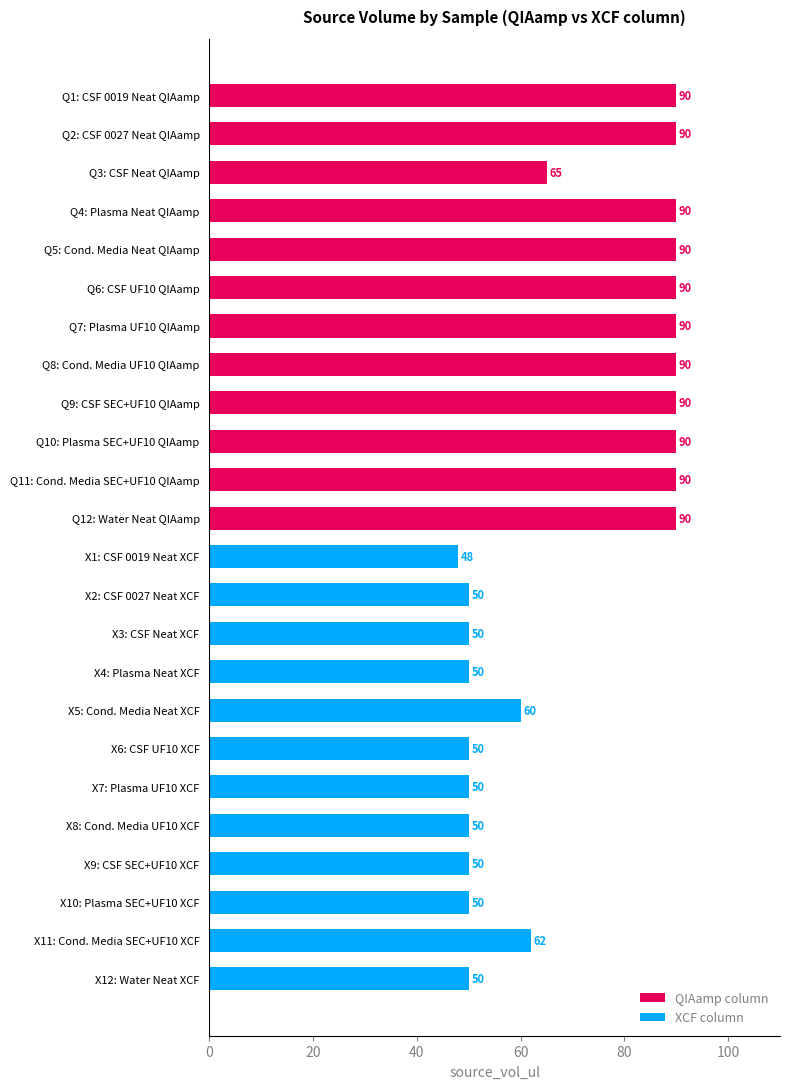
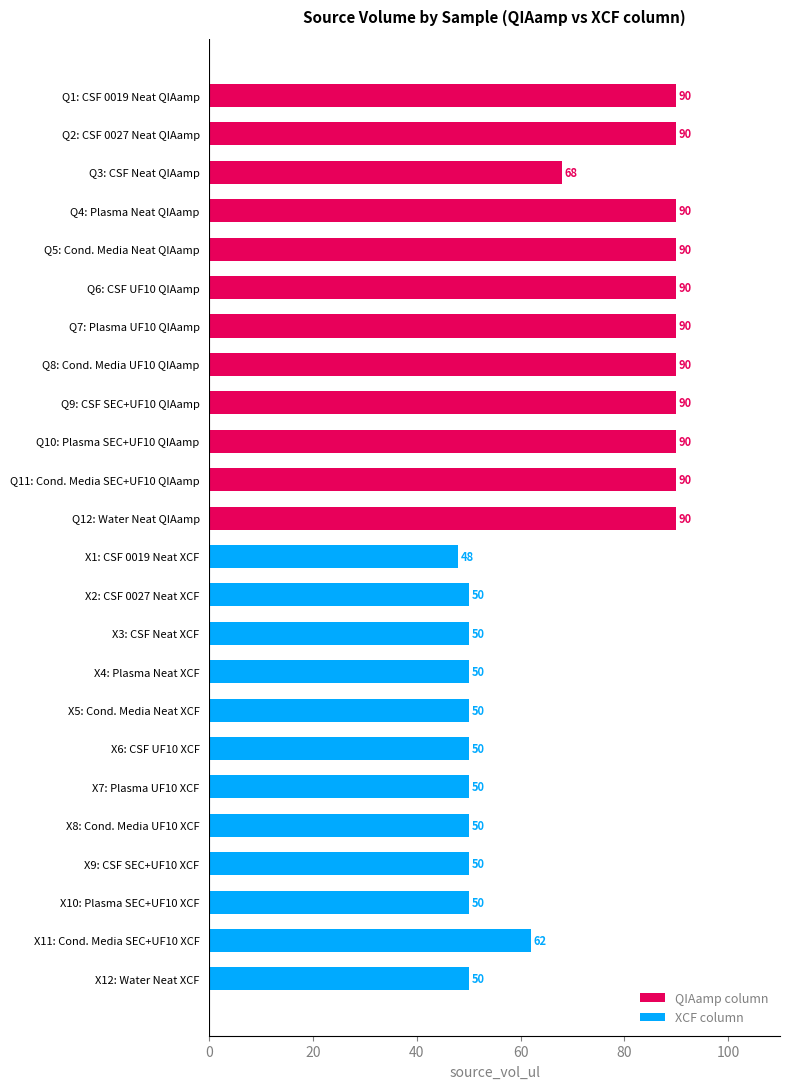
  {
    "QIAamp column": {
      "Q1: CSF 0019 Neat QIAamp": 90,
      "Q2: CSF 0027 Neat QIAamp": 90,
-     "Q3: CSF Neat QIAamp": 65,
+     "Q3: CSF Neat QIAamp": 68,
      "Q4: Plasma Neat QIAamp": 90,
      "Q5: Cond. Media Neat QIAamp": 90,
      "Q6: CSF UF10 QIAamp": 90,
      "Q7: Plasma UF10 QIAamp": 90,
      "Q8: Cond. Media UF10 QIAamp": 90,
      "Q9: CSF SEC+UF10 QIAamp": 90,
      "Q10: Plasma SEC+UF10 QIAamp": 90,
      "Q11: Cond. Media SEC+UF10 QIAamp": 90,
      "Q12: Water Neat QIAamp": 90
    },
    "XCF column": {
      "X1: CSF 0019 Neat XCF": 48,
      "X2: CSF 0027 Neat XCF": 50,
      "X3: CSF Neat XCF": 50,
      "X4: Plasma Neat XCF": 50,
-     "X5: Cond. Media Neat XCF": 60,
+     "X5: Cond. Media Neat XCF": 50,
      "X6: CSF UF10 XCF": 50,
      "X7: Plasma UF10 XCF": 50,
      "X8: Cond. Media UF10 XCF": 50,
      "X9: CSF SEC+UF10 XCF": 50,
      "X10: Plasma SEC+UF10 XCF": 50,
      "X11: Cond. Media SEC+UF10 XCF": 62,
      "X12: Water Neat XCF": 50
    }
  }
